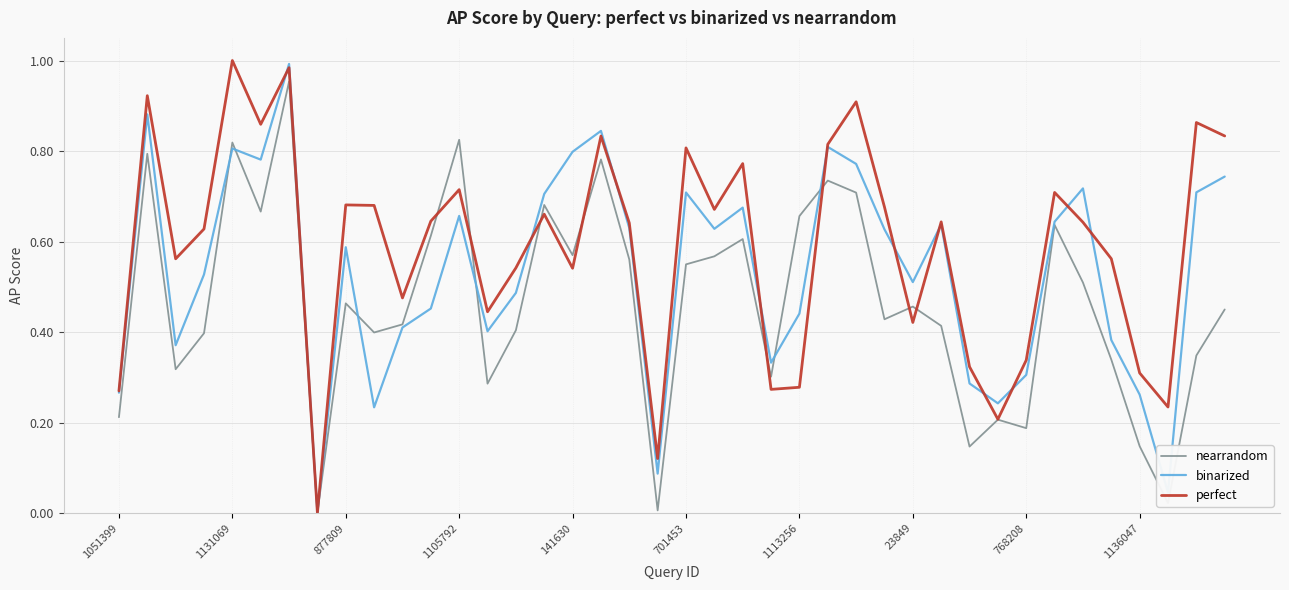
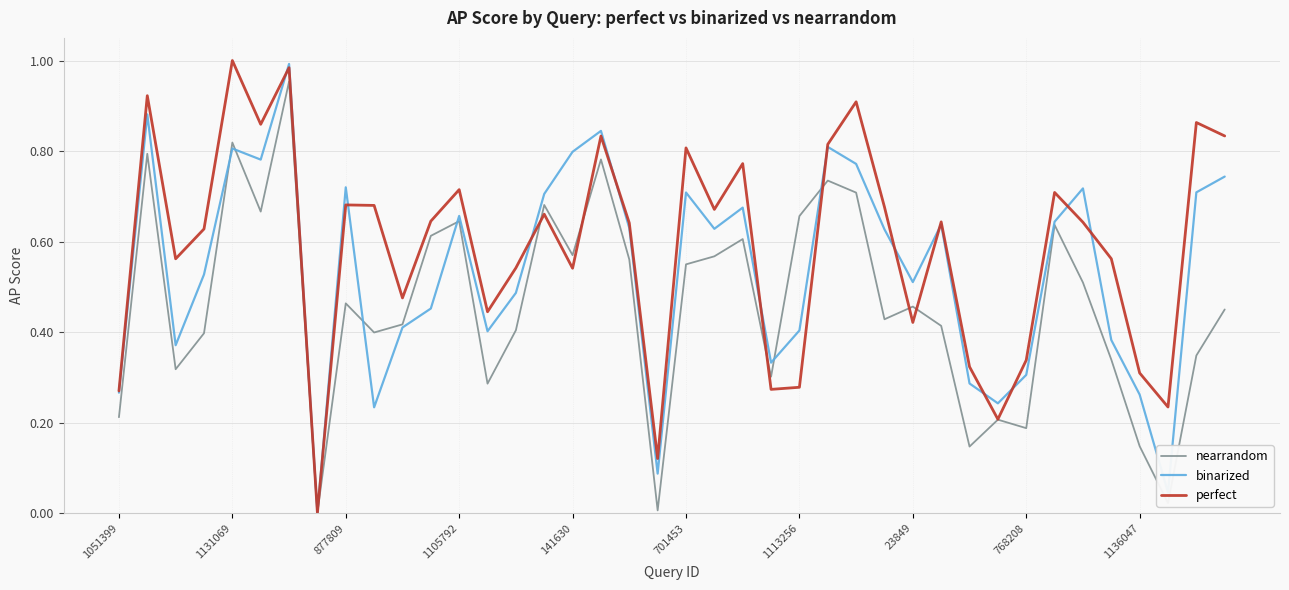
  {
    "nearrandom": {
      "1051399": 0.21,
      "1131069": 0.82,
      "877809": 0.46,
-     "1105792": 0.82,
+     "1105792": 0.65,
      "141630": 0.57,
      "701453": 0.55,
      "1113256": 0.66,
      "23849": 0.46,
      "768208": 0.19,
      "1136047": 0.15
    },
    "binarized": {
      "1131069": 0.81,
-     "877809": 0.59,
+     "877809": 0.72,
      "1105792": 0.66,
      "141630": 0.80,
      "701453": 0.71,
-     "1113256": 0.44,
+     "1113256": 0.40,
      "23849": 0.51,
      "768208": 0.31,
      "1136047": 0.26
    },
    "perfect": {
      "1131069": 1.00,
      "877809": 0.68,
      "1105792": 0.71,
      "141630": 0.54,
      "701453": 0.81,
      "1113256": 0.28,
      "23849": 0.42,
      "768208": 0.34,
      "1136047": 0.31
    }
  }
